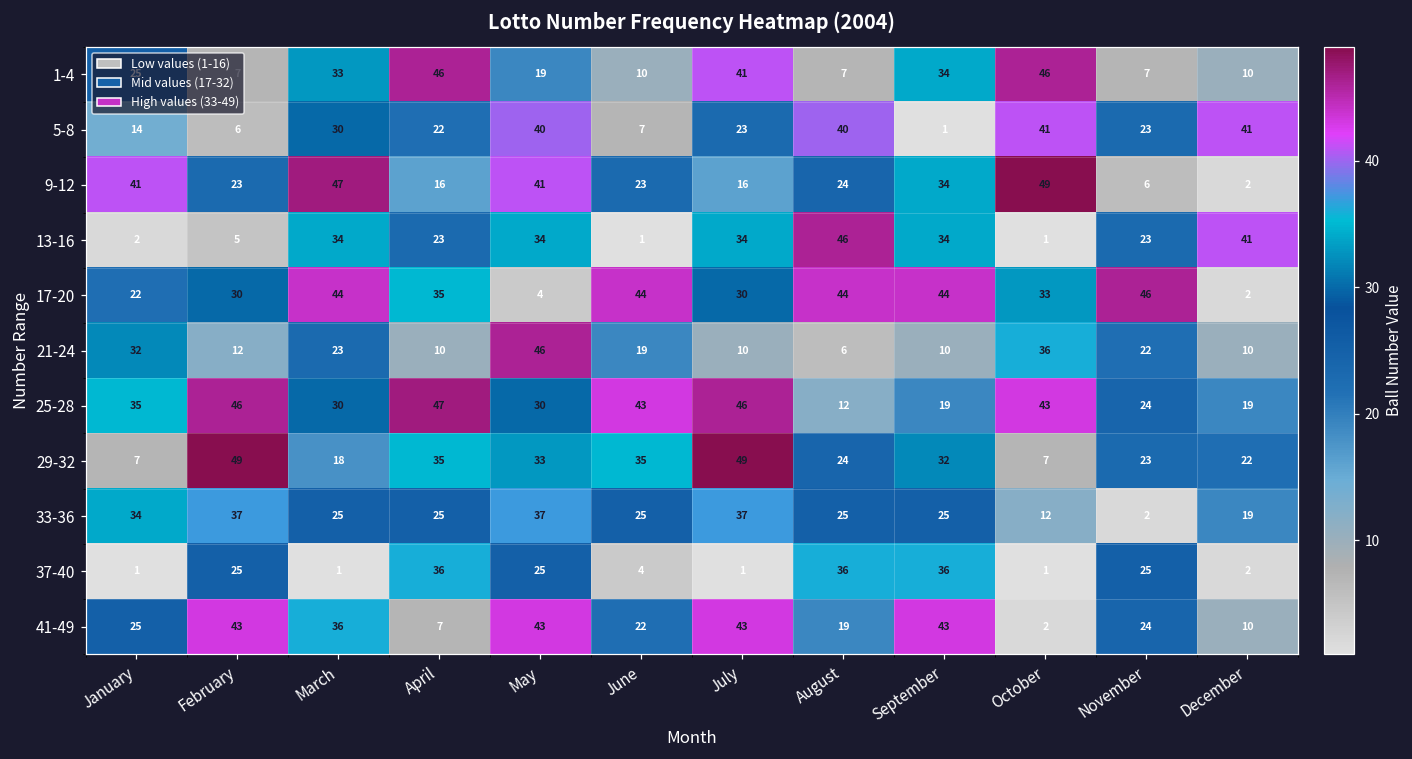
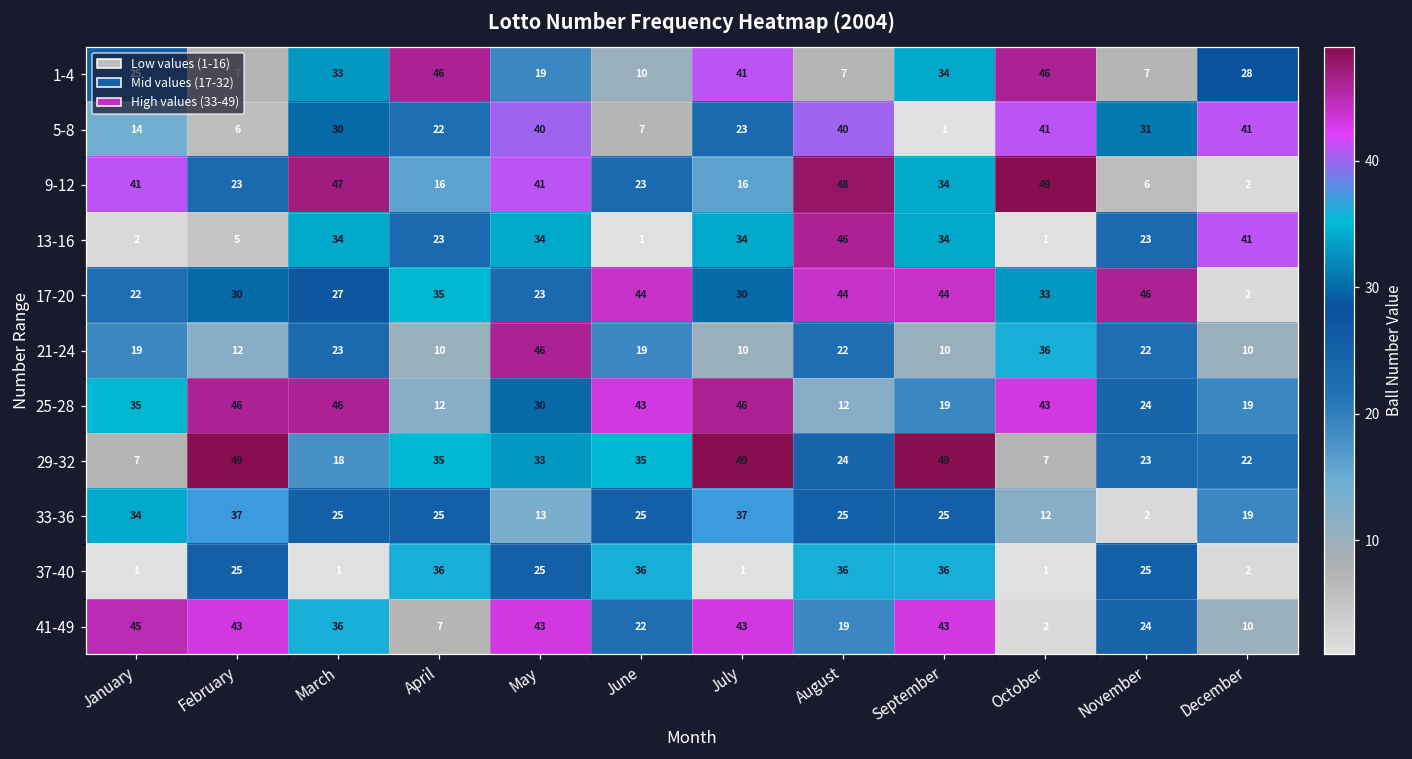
  {
    "1-4": {
      "March": 33,
      "April": 46,
      "May": 19,
      "June": 10,
      "July": 41,
      "August": 7,
      "September": 34,
      "October": 46,
      "November": 7,
-     "December": 10
+     "December": 28
    },
    "5-8": {
      "January": 14,
      "February": 6,
      "March": 30,
      "April": 22,
      "May": 40,
      "June": 7,
      "July": 23,
      "August": 40,
      "October": 41,
-     "November": 23,
+     "November": 31,
      "December": 41
    },
    "9-12": {
      "January": 41,
      "February": 23,
      "March": 47,
      "April": 16,
      "May": 41,
      "June": 23,
      "July": 16,
-     "August": 24,
+     "August": 48,
      "September": 34,
      "October": 49,
      "November": 6
    },
    "13-16": {
      "February": 5,
      "March": 34,
      "April": 23,
      "May": 34,
      "July": 34,
      "August": 46,
      "September": 34,
      "November": 23,
      "December": 41
    },
    "17-20": {
      "January": 22,
      "February": 30,
-     "March": 44,
+     "March": 27,
      "April": 35,
-     "May": 4,
+     "May": 23,
      "June": 44,
      "July": 30,
      "August": 44,
      "September": 44,
      "October": 33,
      "November": 46
    },
    "21-24": {
-     "January": 32,
+     "January": 19,
      "February": 12,
      "March": 23,
      "April": 10,
      "May": 46,
      "June": 19,
      "July": 10,
-     "August": 6,
+     "August": 22,
      "September": 10,
      "October": 36,
      "November": 22,
      "December": 10
    },
    "25-28": {
      "January": 35,
      "February": 46,
-     "March": 30,
-     "April": 47,
+     "March": 46,
+     "April": 12,
      "May": 30,
      "June": 43,
      "July": 46,
      "August": 12,
      "September": 19,
      "October": 43,
      "November": 24,
      "December": 19
    },
    "29-32": {
      "January": 7,
      "February": 49,
      "March": 18,
      "April": 35,
      "May": 33,
      "June": 35,
      "July": 49,
      "August": 24,
-     "September": 32,
+     "September": 49,
      "October": 7,
      "November": 23,
      "December": 22
    },
    "33-36": {
      "January": 34,
      "February": 37,
      "March": 25,
      "April": 25,
-     "May": 37,
+     "May": 13,
      "June": 25,
      "July": 37,
      "August": 25,
      "September": 25,
      "October": 12,
      "December": 19
    },
    "37-40": {
      "February": 25,
      "April": 36,
      "May": 25,
-     "June": 4,
+     "June": 36,
      "August": 36,
      "September": 36,
      "November": 25
    },
    "41-49": {
-     "January": 25,
+     "January": 45,
      "February": 43,
      "March": 36,
      "April": 7,
      "May": 43,
      "June": 22,
      "July": 43,
      "August": 19,
      "September": 43,
      "November": 24,
      "December": 10
    }
  }
